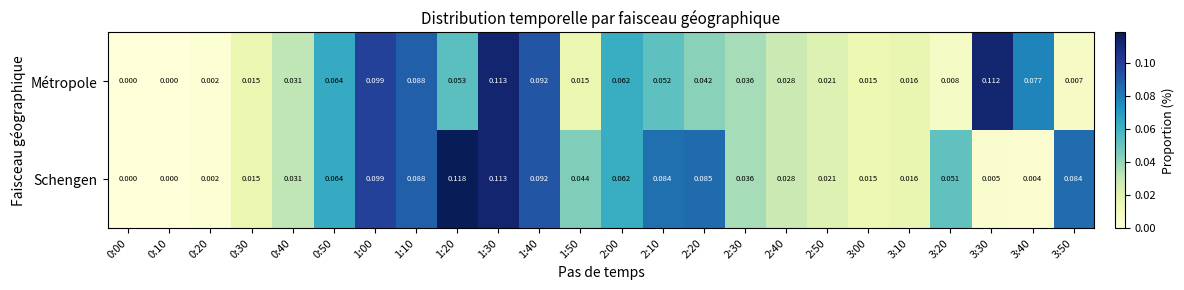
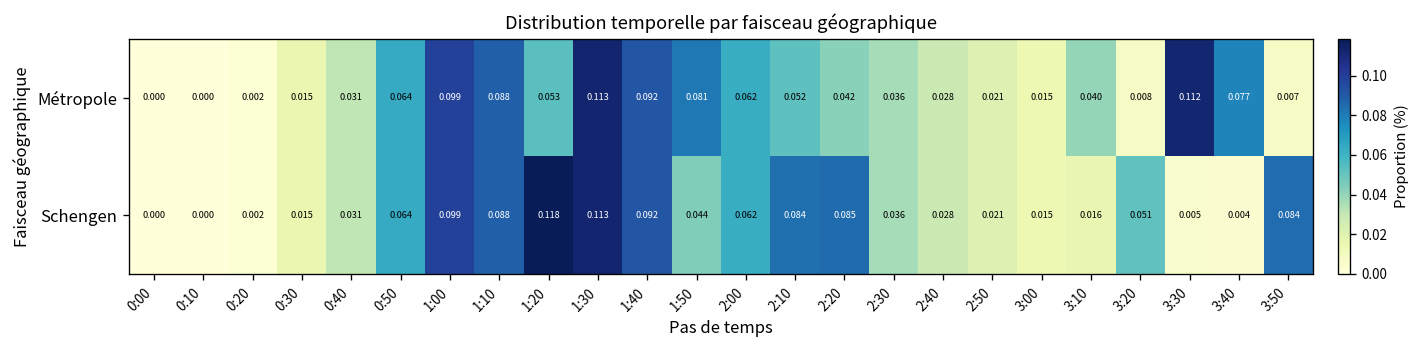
  {
    "Métropole": {
      "0:00": 0.000,
      "0:10": 0.000,
      "0:20": 0.002,
      "0:30": 0.015,
      "0:40": 0.031,
      "0:50": 0.064,
      "1:00": 0.099,
      "1:10": 0.088,
      "1:20": 0.053,
      "1:30": 0.113,
      "1:40": 0.092,
-     "1:50": 0.015,
+     "1:50": 0.081,
      "2:00": 0.062,
      "2:10": 0.052,
      "2:20": 0.042,
      "2:30": 0.036,
      "2:40": 0.028,
      "2:50": 0.021,
      "3:00": 0.015,
-     "3:10": 0.016,
+     "3:10": 0.040,
      "3:20": 0.008,
      "3:30": 0.112,
      "3:40": 0.077,
      "3:50": 0.007
    },
    "Schengen": {
      "0:00": 0.000,
      "0:10": 0.000,
      "0:20": 0.002,
      "0:30": 0.015,
      "0:40": 0.031,
      "0:50": 0.064,
      "1:00": 0.099,
      "1:10": 0.088,
      "1:20": 0.118,
      "1:30": 0.113,
      "1:40": 0.092,
      "1:50": 0.044,
      "2:00": 0.062,
      "2:10": 0.084,
      "2:20": 0.085,
      "2:30": 0.036,
      "2:40": 0.028,
      "2:50": 0.021,
      "3:00": 0.015,
      "3:10": 0.016,
      "3:20": 0.051,
      "3:30": 0.005,
      "3:40": 0.004,
      "3:50": 0.084
    }
  }
